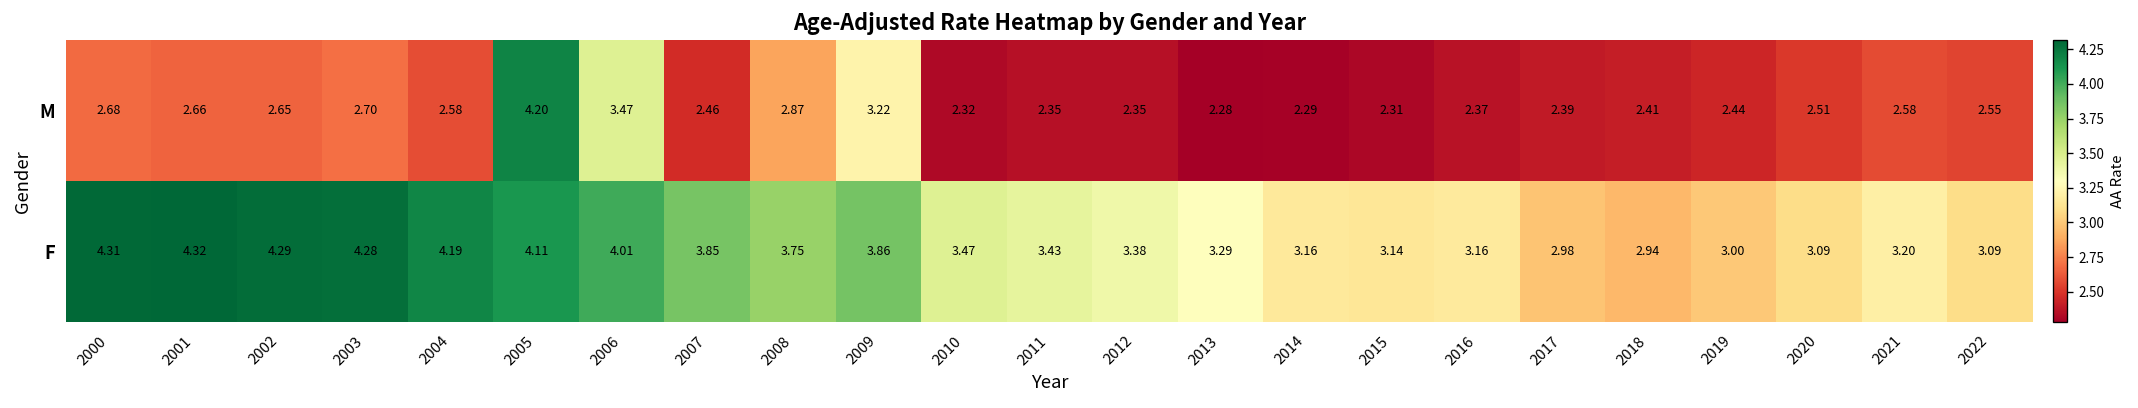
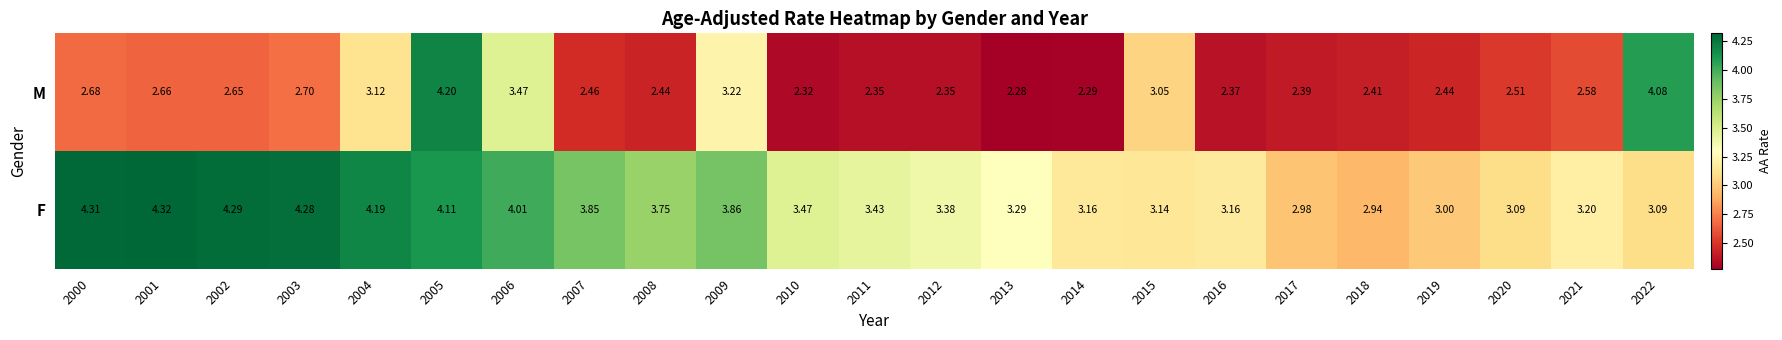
  {
    "M": {
      "2000": 2.68,
      "2001": 2.66,
      "2002": 2.65,
      "2003": 2.70,
-     "2004": 2.58,
+     "2004": 3.12,
      "2005": 4.20,
      "2006": 3.47,
      "2007": 2.46,
-     "2008": 2.87,
+     "2008": 2.44,
      "2009": 3.22,
      "2010": 2.32,
      "2011": 2.35,
      "2012": 2.35,
      "2013": 2.28,
      "2014": 2.29,
-     "2015": 2.31,
+     "2015": 3.05,
      "2016": 2.37,
      "2017": 2.39,
      "2018": 2.41,
      "2019": 2.44,
      "2020": 2.51,
      "2021": 2.58,
-     "2022": 2.55
+     "2022": 4.08
    },
    "F": {
      "2000": 4.31,
      "2001": 4.32,
      "2002": 4.29,
      "2003": 4.28,
      "2004": 4.19,
      "2005": 4.11,
      "2006": 4.01,
      "2007": 3.85,
      "2008": 3.75,
      "2009": 3.86,
      "2010": 3.47,
      "2011": 3.43,
      "2012": 3.38,
      "2013": 3.29,
      "2014": 3.16,
      "2015": 3.14,
      "2016": 3.16,
      "2017": 2.98,
      "2018": 2.94,
      "2019": 3.00,
      "2020": 3.09,
      "2021": 3.20,
      "2022": 3.09
    }
  }
